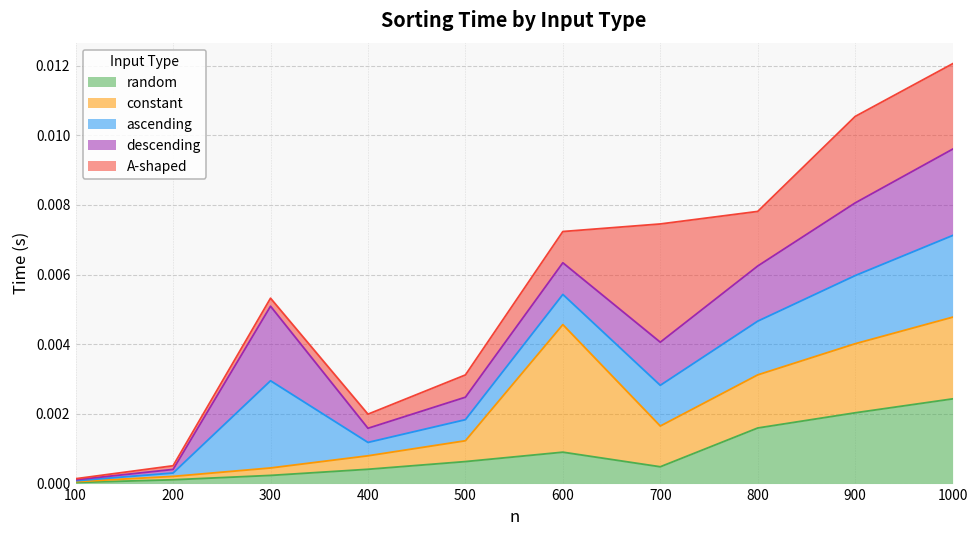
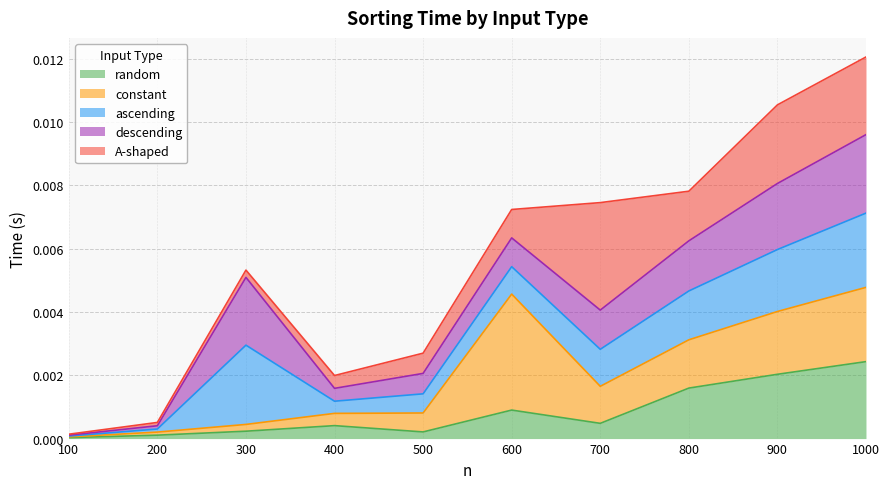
  {
    "random": {
      "200": 0.0001,
      "300": 0.0002,
      "400": 0.0004,
-     "500": 0.0006,
+     "500": 0.0002,
      "600": 0.0009,
      "700": 0.0005,
      "800": 0.0016,
      "900": 0.0020,
      "1000": 0.0024
    },
    "constant": {
      "200": 0.0001,
      "300": 0.0002,
      "400": 0.0004,
      "500": 0.0006,
      "600": 0.0037,
      "700": 0.0012,
      "800": 0.0015,
      "900": 0.0020,
      "1000": 0.0023
    },
    "ascending": {
      "200": 0.0001,
      "300": 0.0025,
      "400": 0.0004,
      "500": 0.0006,
      "600": 0.0009,
      "700": 0.0012,
      "800": 0.0015,
      "900": 0.0020,
      "1000": 0.0023
    },
    "descending": {
      "200": 0.0001,
      "300": 0.0021,
      "400": 0.0004,
      "500": 0.0006,
      "600": 0.0009,
      "700": 0.0012,
      "800": 0.0016,
      "900": 0.0021,
      "1000": 0.0025
    },
    "A-shaped": {
      "200": 0.0001,
      "300": 0.0002,
      "400": 0.0004,
      "500": 0.0006,
      "600": 0.0009,
      "700": 0.0034,
      "800": 0.0016,
      "900": 0.0025,
      "1000": 0.0025
    }
  }
